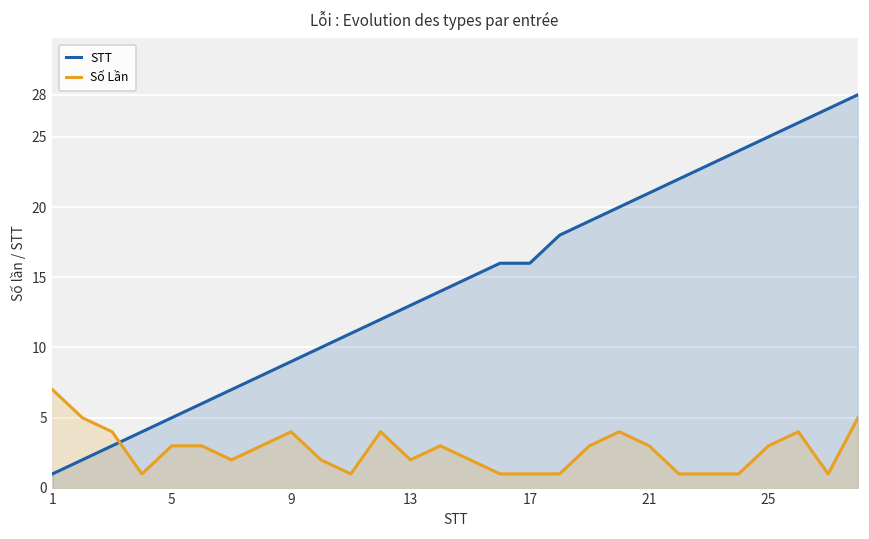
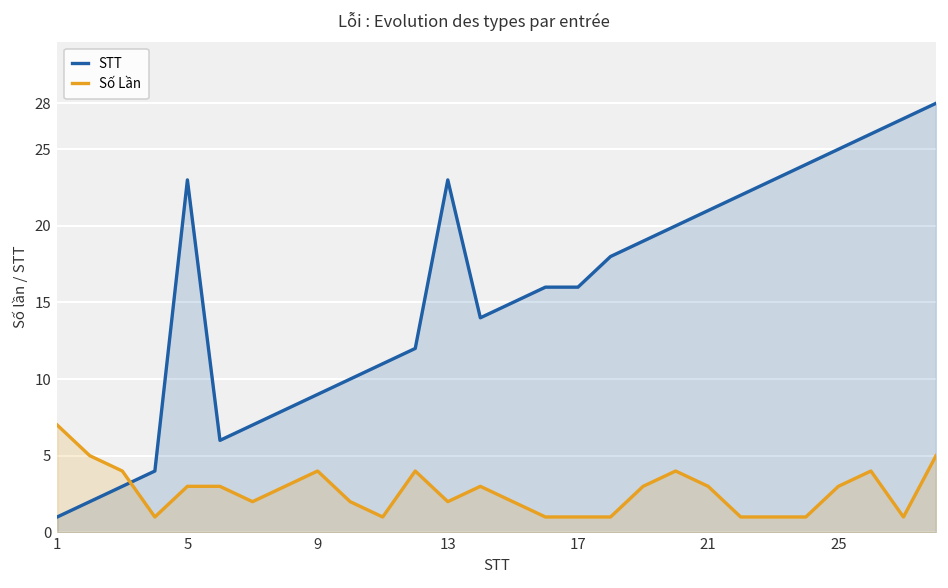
  {
    "STT": {
      "1": 1,
-     "5": 5,
+     "5": 23,
      "9": 9,
-     "13": 13,
+     "13": 23,
      "17": 16,
      "21": 21,
      "25": 25
    },
    "Số Lần": {
      "1": 7,
      "5": 3,
      "9": 4,
      "13": 2,
      "17": 1,
      "21": 3,
      "25": 3
    }
  }
